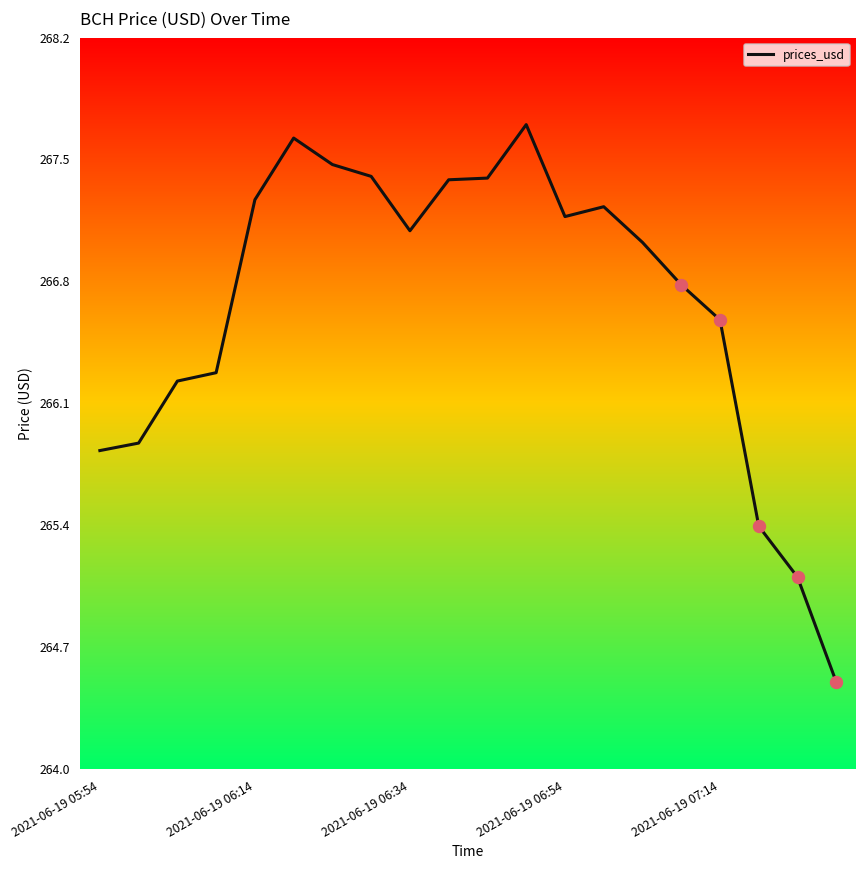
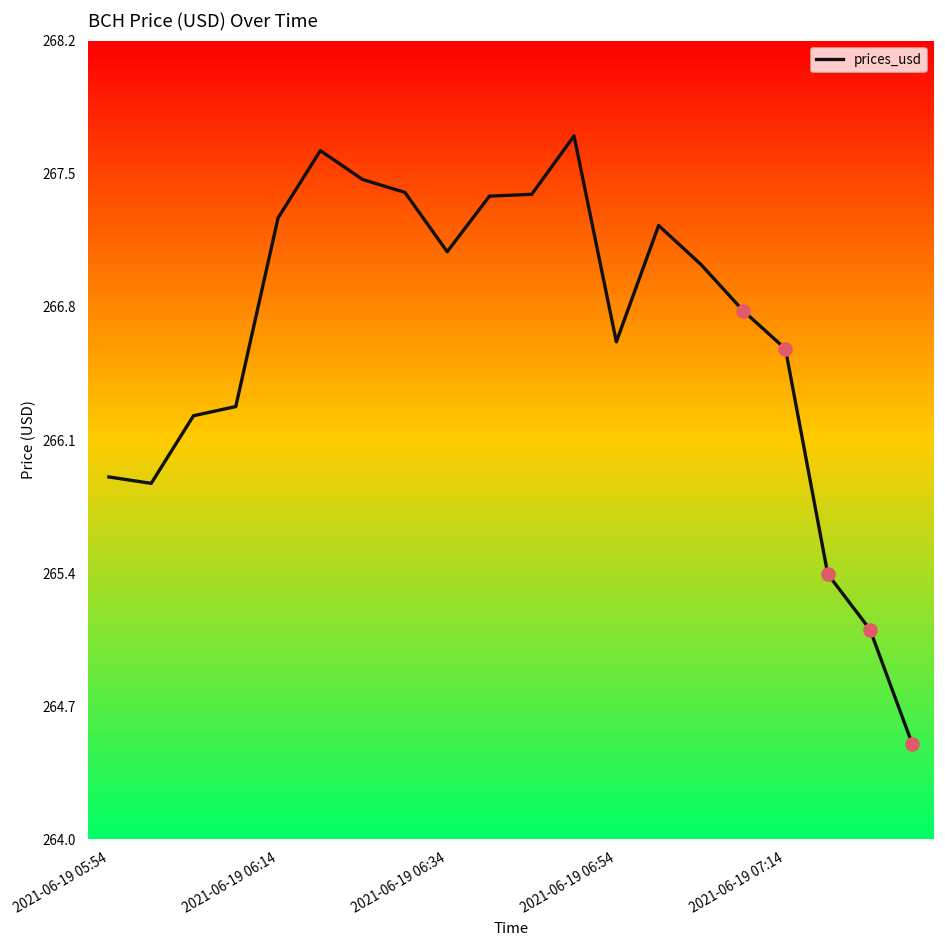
  {
    "prices_usd": {
-     "2021-06-19 05:54": 265.81,
+     "2021-06-19 05:54": 265.88,
      "2021-06-19 06:14": 267.25,
      "2021-06-19 06:34": 267.07,
-     "2021-06-19 06:54": 267.15
+     "2021-06-19 06:54": 266.59
    }
  }
